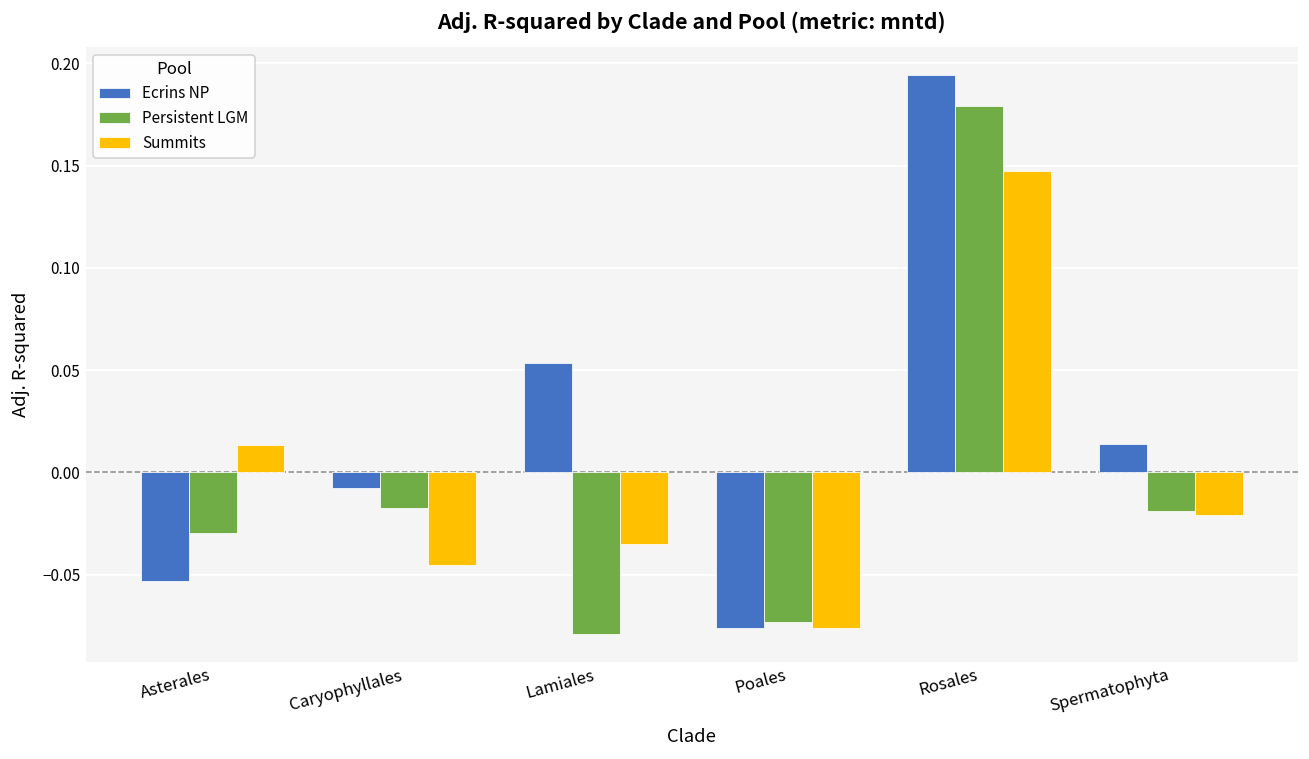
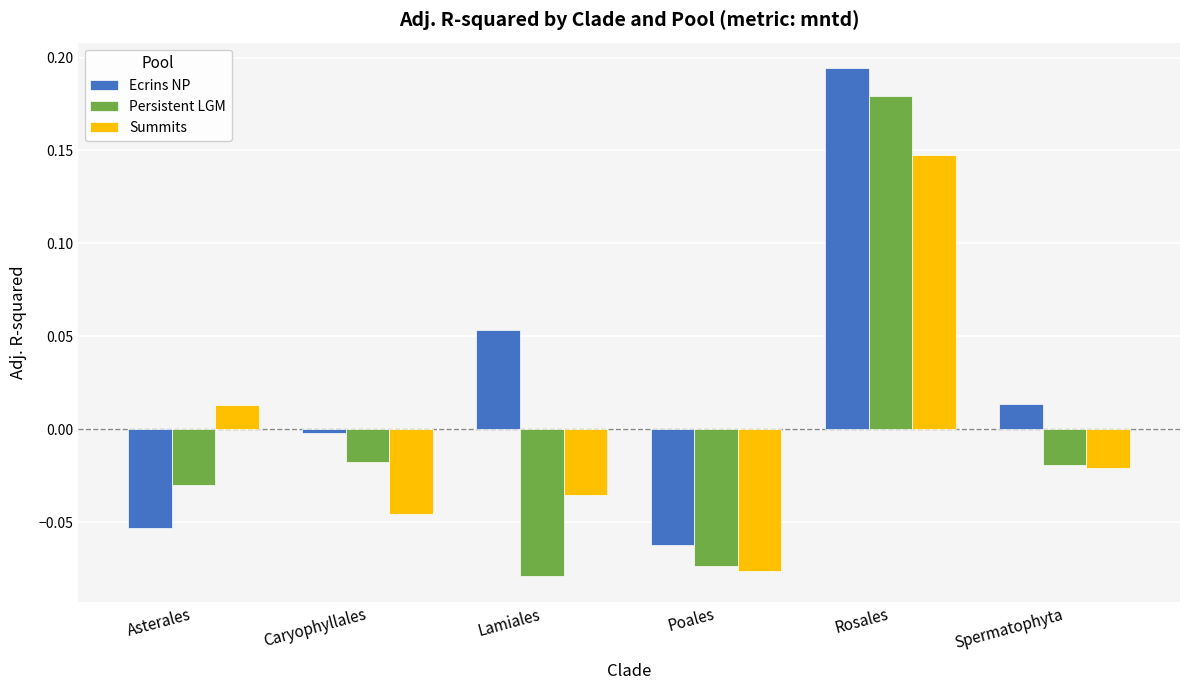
  {
    "Ecrins NP": {
      "Asterales": -0.053,
-     "Caryophyllales": -0.007,
+     "Caryophyllales": -0.002,
      "Lamiales": 0.054,
-     "Poales": -0.076,
+     "Poales": -0.062,
      "Rosales": 0.194,
      "Spermatophyta": 0.014
    },
    "Persistent LGM": {
      "Asterales": -0.030,
      "Caryophyllales": -0.018,
      "Lamiales": -0.079,
      "Poales": -0.073,
      "Rosales": 0.179,
      "Spermatophyta": -0.019
    },
    "Summits": {
      "Asterales": 0.013,
      "Caryophyllales": -0.045,
      "Lamiales": -0.035,
      "Poales": -0.076,
      "Rosales": 0.147,
      "Spermatophyta": -0.021
    }
  }
